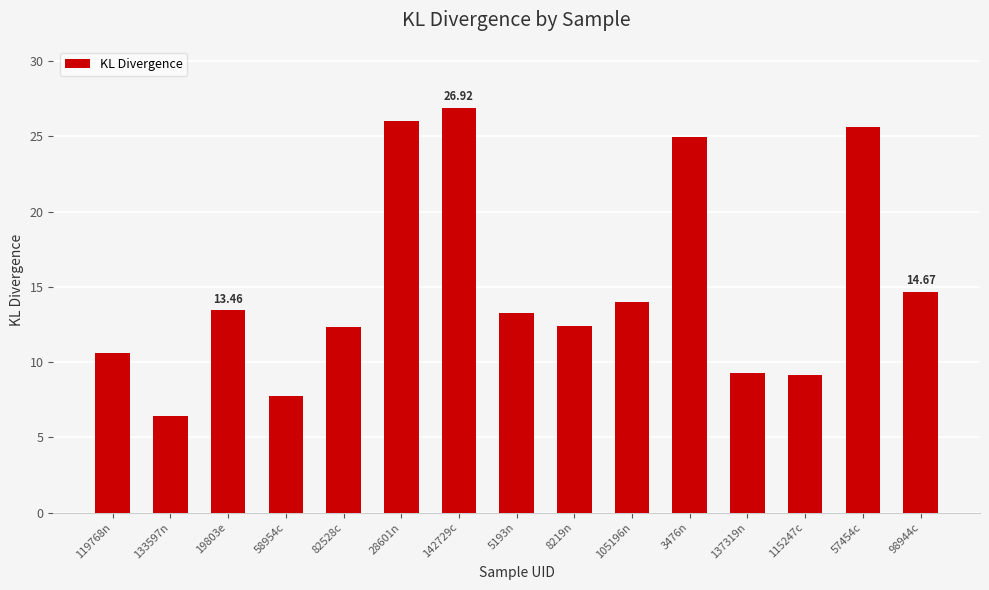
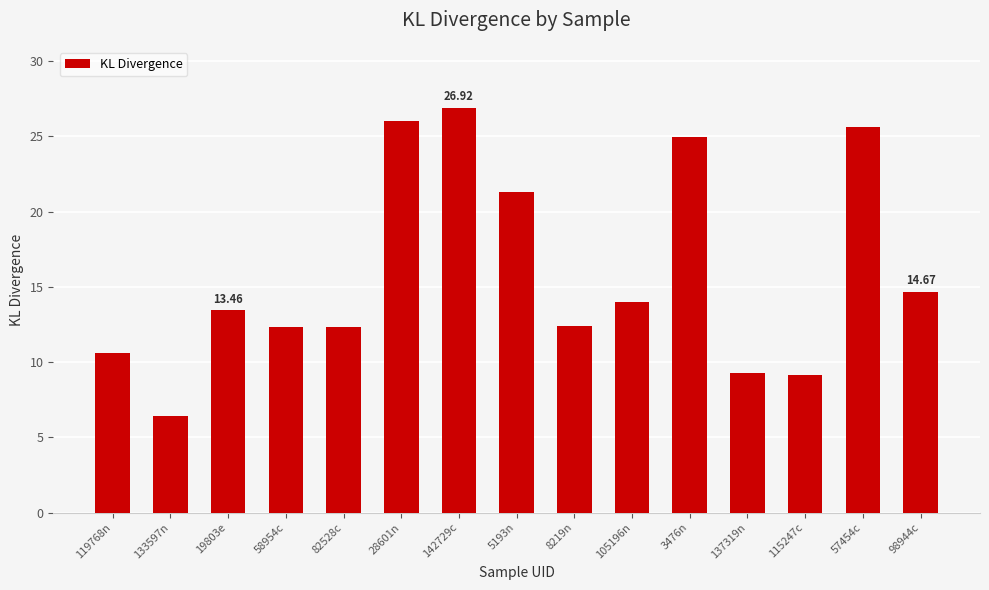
  {
    "119768n": 10.6,
    "133597n": 6.4,
-   "58954c": 7.8,
+   "58954c": 12.4,
    "82528c": 12.4,
    "28601n": 26.0,
-   "5193n": 13.3,
+   "5193n": 21.3,
    "8219n": 12.4,
    "105196n": 14.0,
    "3476n": 25.0,
    "137319n": 9.3,
    "115247c": 9.2,
    "57454c": 25.6
  }
